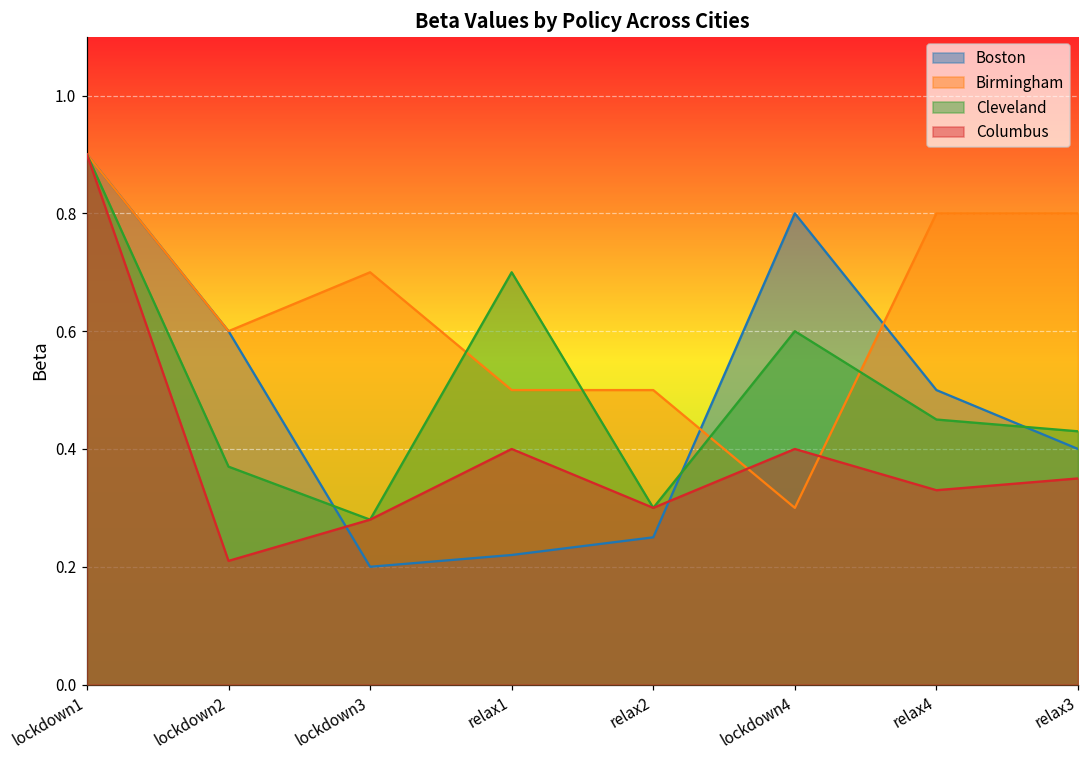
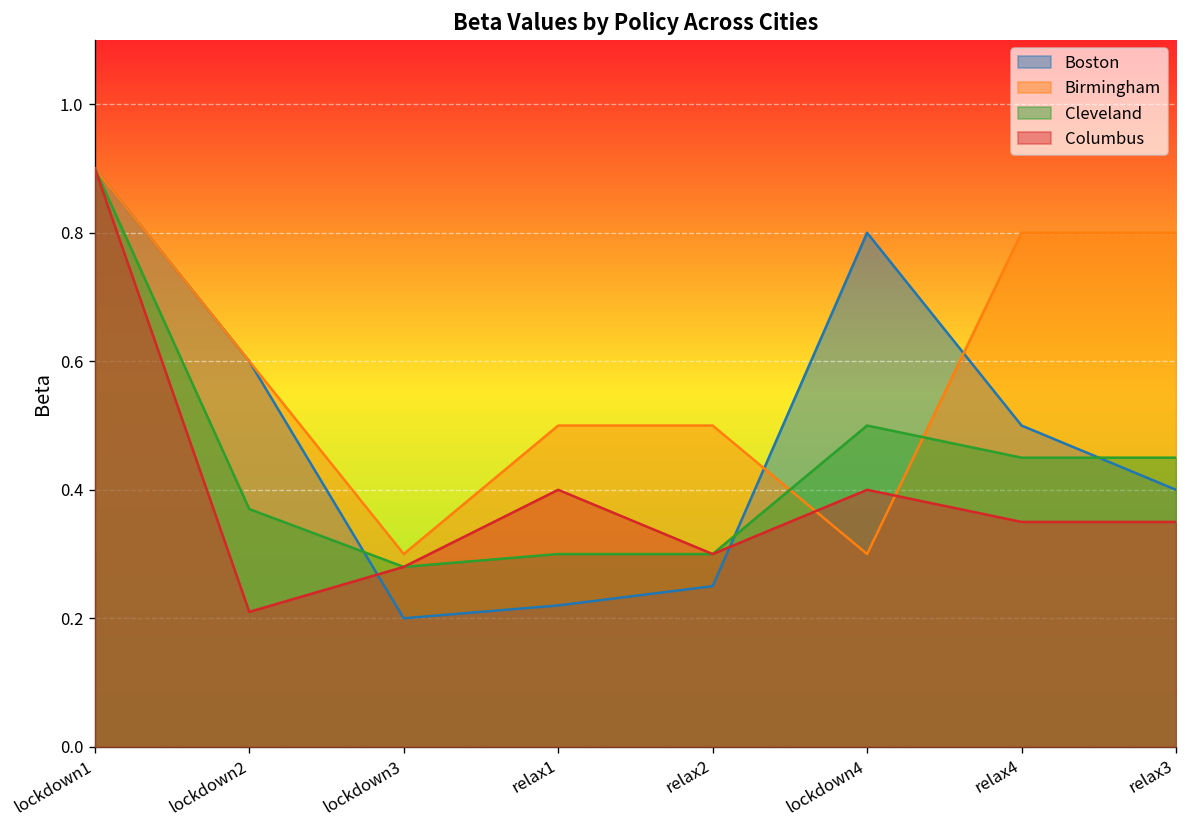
  {
    "Boston": {
      "lockdown3": 0.20,
      "relax1": 0.22,
      "relax2": 0.25,
      "lockdown4": 0.80,
      "relax4": 0.50,
      "relax3": 0.40
    },
    "Birmingham": {
-     "lockdown3": 0.7,
+     "lockdown3": 0.3,
      "relax1": 0.5,
      "relax2": 0.5,
      "lockdown4": 0.3,
      "relax4": 0.8,
      "relax3": 0.8
    },
    "Cleveland": {
      "lockdown2": 0.37,
-     "relax1": 0.7,
-     "lockdown4": 0.6,
+     "relax1": 0.3,
+     "lockdown4": 0.5,
      "relax4": 0.45,
-     "relax3": 0.43
+     "relax3": 0.45
    },
    "Columbus": {
      "lockdown2": 0.21,
      "relax1": 0.40,
      "lockdown4": 0.40,
-     "relax4": 0.33,
+     "relax4": 0.35,
      "relax3": 0.35
    }
  }
